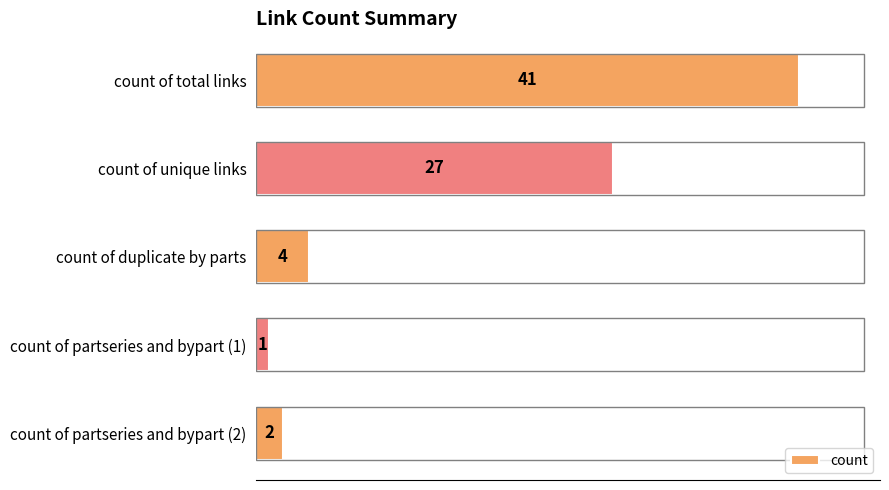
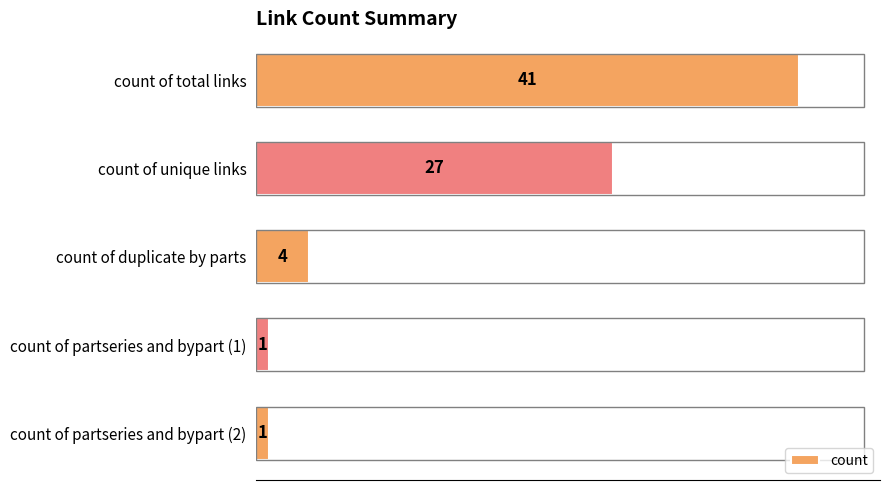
  {
    "count of total links": 41,
    "count of unique links": 27,
    "count of duplicate by parts": 4,
    "count of partseries and bypart (1)": 1,
-   "count of partseries and bypart (2)": 2
+   "count of partseries and bypart (2)": 1
  }
